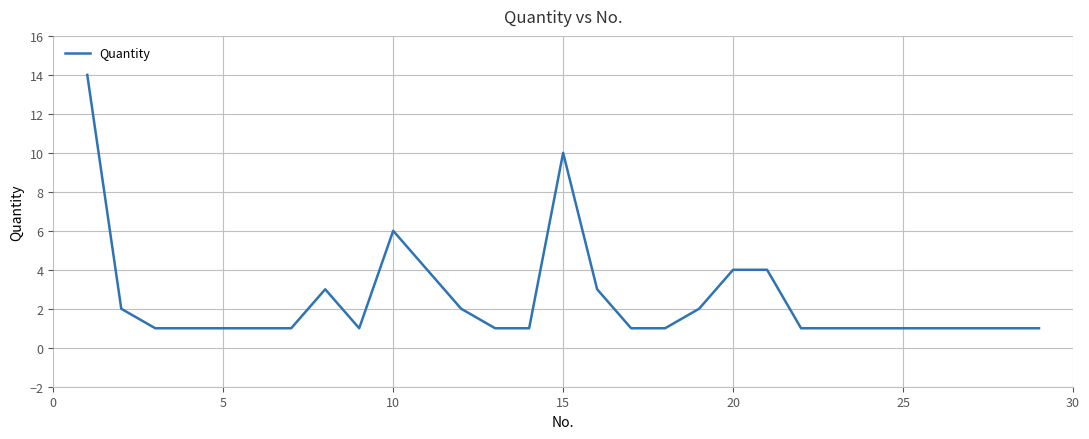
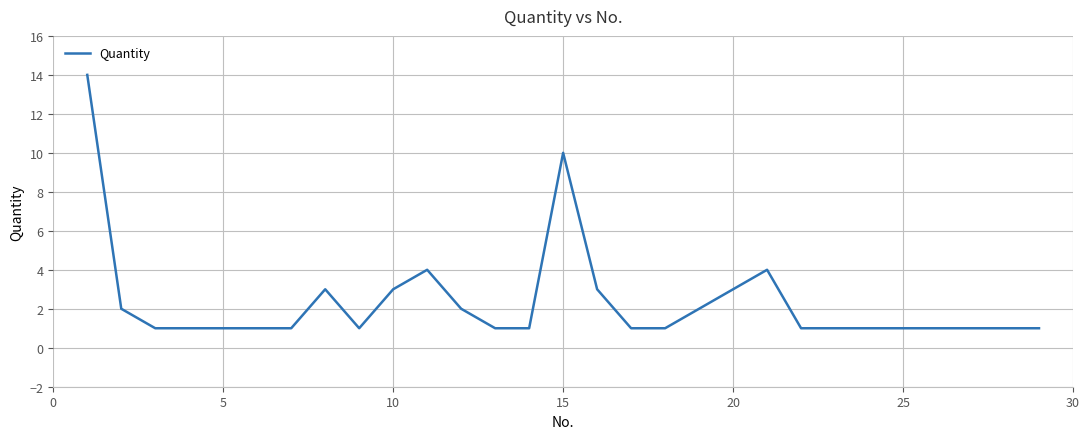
  {
    "5": 1,
-   "10": 6,
+   "10": 3,
    "15": 10,
-   "20": 4,
+   "20": 3,
    "25": 1
  }
